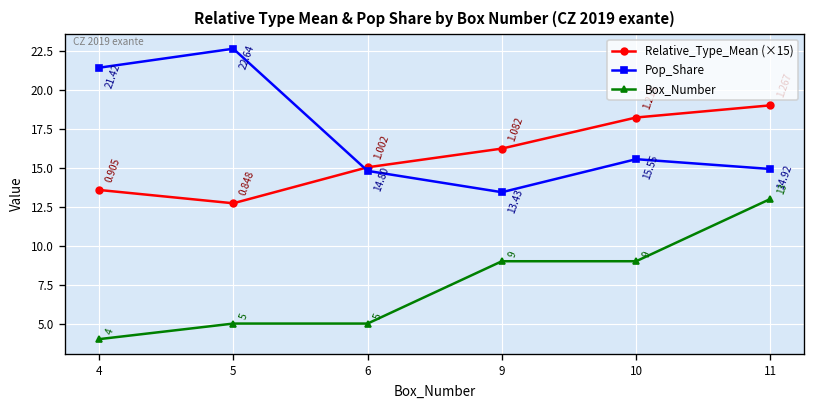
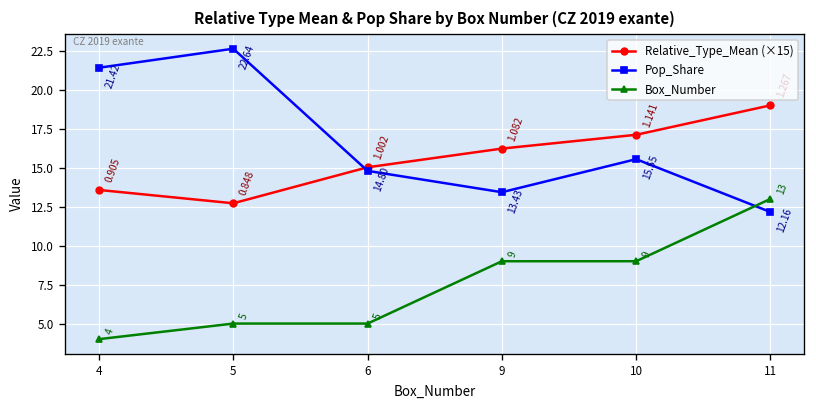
  {
    "Relative_Type_Mean (×15)": {
-     "10": 18.2
+     "10": 17.1
    },
    "Pop_Share": {
      "4": 21.42,
      "5": 22.64,
      "6": 14.80,
      "9": 13.43,
      "10": 15.55,
-     "11": 14.92
+     "11": 12.16
    },
    "Box_Number": {
      "4": 4,
      "5": 5,
      "6": 5,
      "9": 9,
      "10": 9
    }
  }
